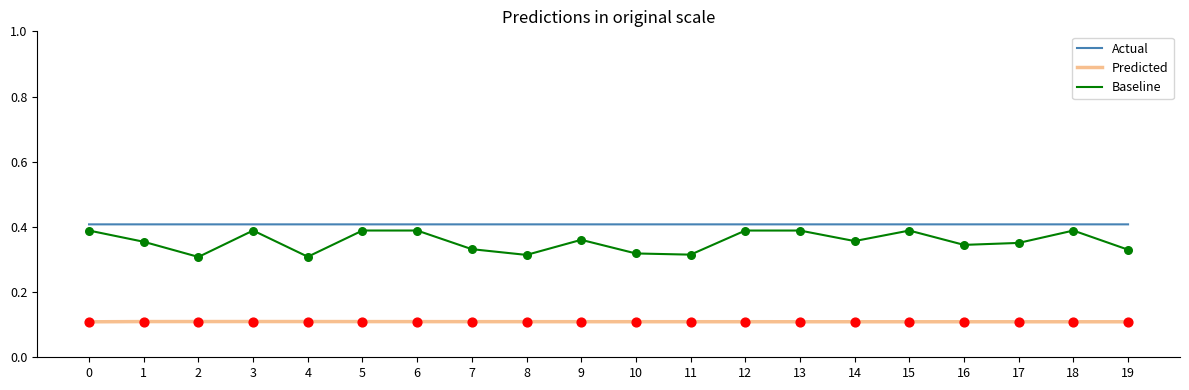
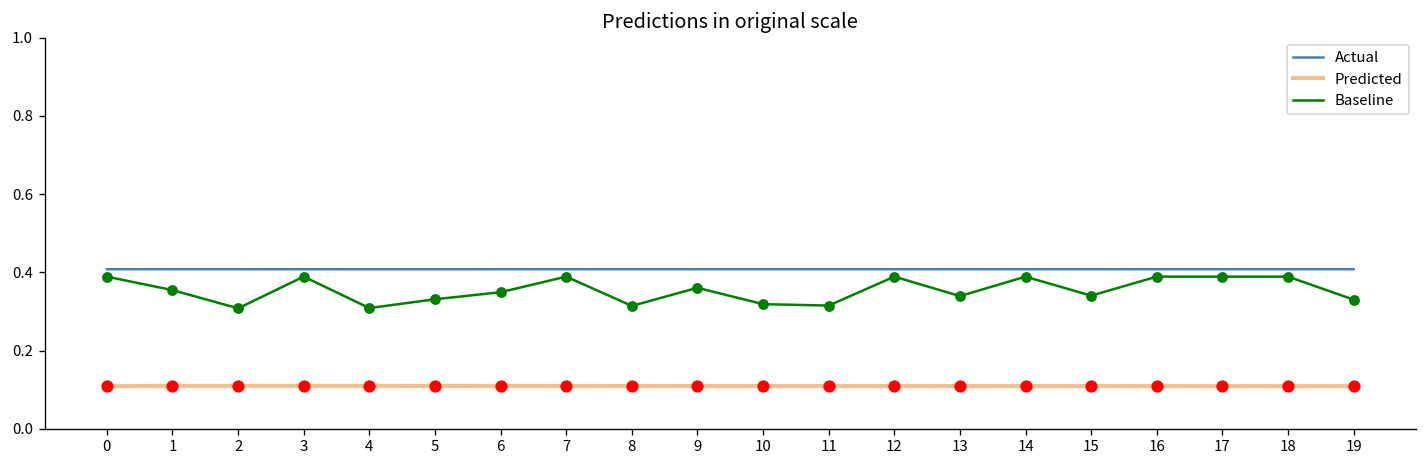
  {
    "Actual": {
      "0": 0.41,
      "1": 0.41,
      "2": 0.41,
      "3": 0.41,
      "4": 0.41,
      "5": 0.41,
      "6": 0.41,
      "7": 0.41,
      "8": 0.41,
      "9": 0.41,
      "10": 0.41,
      "11": 0.41,
      "12": 0.41,
      "13": 0.41,
      "14": 0.41,
      "15": 0.41,
      "16": 0.41,
      "17": 0.41,
      "18": 0.41,
      "19": 0.41
    },
    "Predicted": {
      "0": 0.11,
      "1": 0.11,
      "2": 0.11,
      "3": 0.11,
      "4": 0.11,
      "5": 0.11,
      "6": 0.11,
      "7": 0.11,
      "8": 0.11,
      "9": 0.11,
      "10": 0.11,
      "11": 0.11,
      "12": 0.11,
      "13": 0.11,
      "14": 0.11,
      "15": 0.11,
      "16": 0.11,
      "17": 0.11,
      "18": 0.11,
      "19": 0.11
    },
    "Baseline": {
      "0": 0.39,
      "1": 0.35,
      "2": 0.31,
      "3": 0.39,
      "4": 0.31,
-     "5": 0.39,
-     "6": 0.39,
-     "7": 0.33,
+     "5": 0.33,
+     "6": 0.35,
+     "7": 0.39,
      "8": 0.31,
      "9": 0.36,
      "10": 0.32,
      "11": 0.31,
      "12": 0.39,
-     "13": 0.39,
-     "14": 0.36,
-     "15": 0.39,
-     "16": 0.34,
-     "17": 0.35,
+     "13": 0.34,
+     "14": 0.39,
+     "15": 0.34,
+     "16": 0.39,
+     "17": 0.39,
      "18": 0.39,
      "19": 0.33
    }
  }
